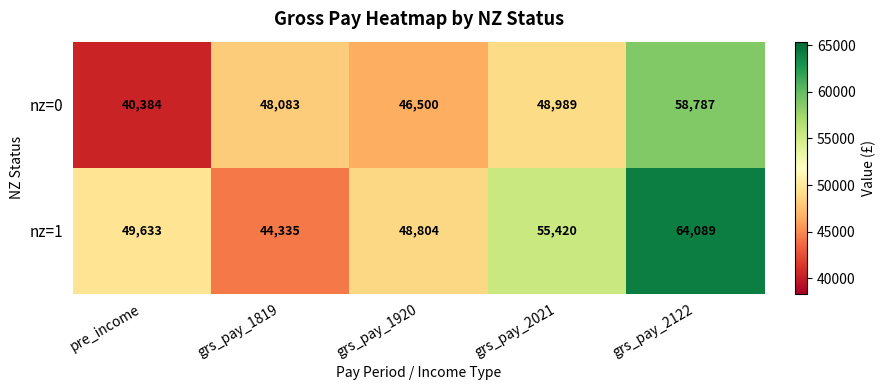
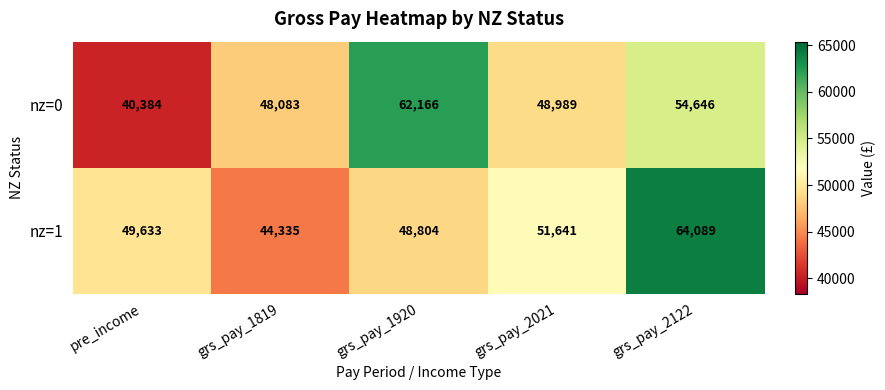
  {
    "nz=0": {
      "pre_income": "40,384",
      "grs_pay_1819": "48,083",
-     "grs_pay_1920": "46,500",
+     "grs_pay_1920": "62,166",
      "grs_pay_2021": "48,989",
-     "grs_pay_2122": "58,787"
+     "grs_pay_2122": "54,646"
    },
    "nz=1": {
      "pre_income": "49,633",
      "grs_pay_1819": "44,335",
      "grs_pay_1920": "48,804",
-     "grs_pay_2021": "55,420",
+     "grs_pay_2021": "51,641",
      "grs_pay_2122": "64,089"
    }
  }
